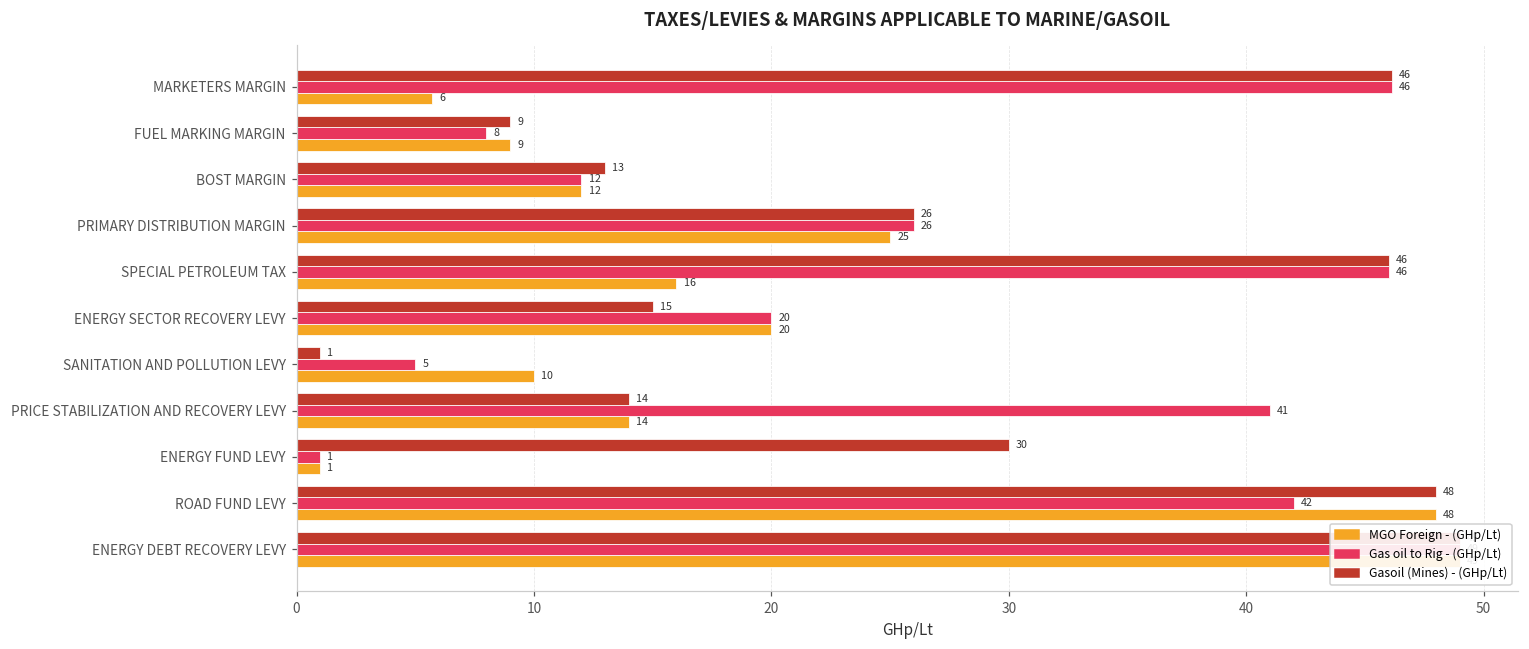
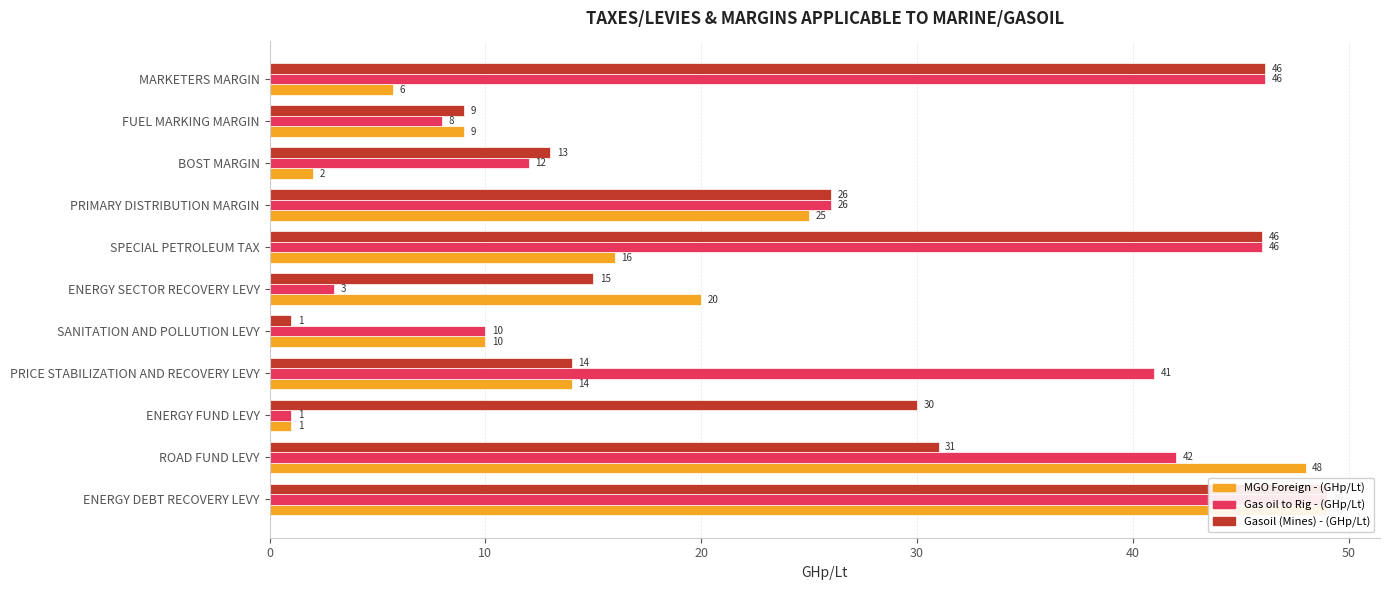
  {
    "MGO Foreign - (GHp/Lt)": {
      "MARKETERS MARGIN": 6,
      "FUEL MARKING MARGIN": 9,
-     "BOST MARGIN": 12,
+     "BOST MARGIN": 2,
      "PRIMARY DISTRIBUTION MARGIN": 25,
      "SPECIAL PETROLEUM TAX": 16,
      "ENERGY SECTOR RECOVERY LEVY": 20,
      "SANITATION AND POLLUTION LEVY": 10,
      "PRICE STABILIZATION AND RECOVERY LEVY": 14,
      "ENERGY FUND LEVY": 1,
      "ROAD FUND LEVY": 48
    },
    "Gas oil to Rig - (GHp/Lt)": {
      "MARKETERS MARGIN": 46,
      "FUEL MARKING MARGIN": 8,
      "BOST MARGIN": 12,
      "PRIMARY DISTRIBUTION MARGIN": 26,
      "SPECIAL PETROLEUM TAX": 46,
-     "ENERGY SECTOR RECOVERY LEVY": 20,
-     "SANITATION AND POLLUTION LEVY": 5,
+     "ENERGY SECTOR RECOVERY LEVY": 3,
+     "SANITATION AND POLLUTION LEVY": 10,
      "PRICE STABILIZATION AND RECOVERY LEVY": 41,
      "ENERGY FUND LEVY": 1,
      "ROAD FUND LEVY": 42
    },
    "Gasoil (Mines) - (GHp/Lt)": {
      "MARKETERS MARGIN": 46,
      "FUEL MARKING MARGIN": 9,
      "BOST MARGIN": 13,
      "PRIMARY DISTRIBUTION MARGIN": 26,
      "SPECIAL PETROLEUM TAX": 46,
      "ENERGY SECTOR RECOVERY LEVY": 15,
      "SANITATION AND POLLUTION LEVY": 1,
      "PRICE STABILIZATION AND RECOVERY LEVY": 14,
      "ENERGY FUND LEVY": 30,
-     "ROAD FUND LEVY": 48
+     "ROAD FUND LEVY": 31
    }
  }
